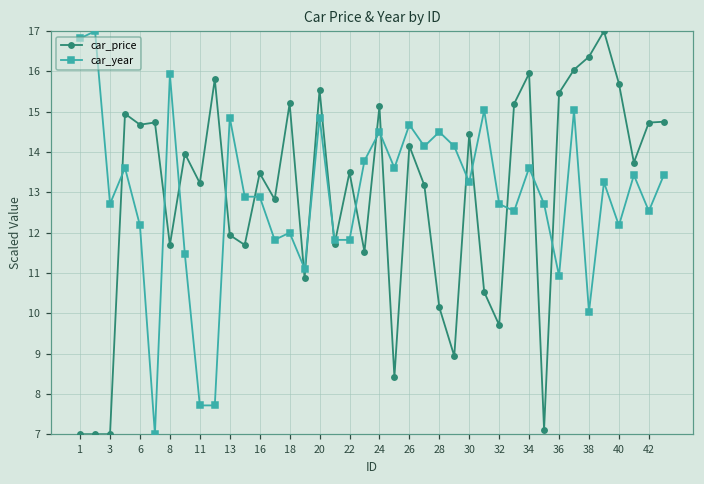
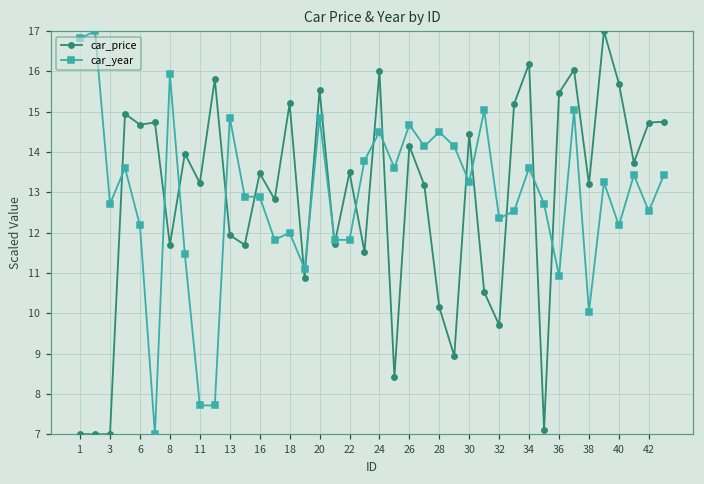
  {
    "car_price": {
      "6": 14.7,
      "8": 11.7,
      "16": 13.5,
      "18": 15.2,
      "20": 15.5,
      "22": 13.5,
-     "24": 15.1,
+     "24": 16.0,
      "26": 14.2,
      "28": 10.1,
      "30": 14.5,
      "32": 9.7,
-     "34": 15.9,
+     "34": 16.2,
      "36": 15.5,
-     "38": 16.4,
+     "38": 13.2,
      "40": 15.7,
      "42": 14.7
    },
    "car_year": {
      "6": 12.2,
      "8": 15.9,
      "16": 12.9,
      "18": 12.0,
      "20": 14.9,
      "22": 11.8,
      "24": 14.5,
      "26": 14.7,
      "28": 14.5,
      "30": 13.3,
-     "32": 12.7,
+     "32": 12.4,
      "34": 13.6,
      "36": 10.9,
      "38": 10.0,
      "40": 12.2,
      "42": 12.5
    }
  }
